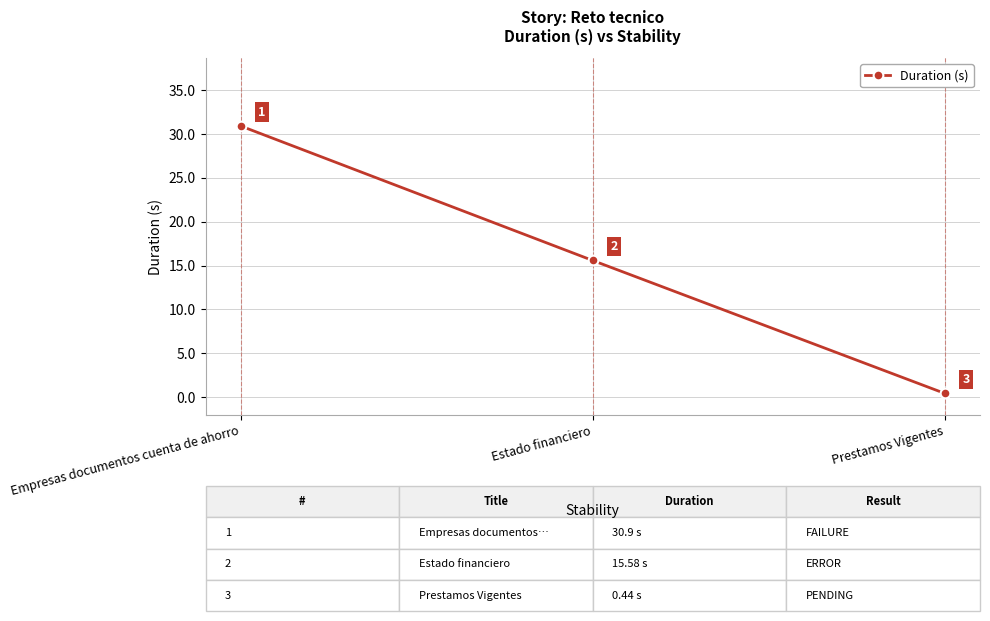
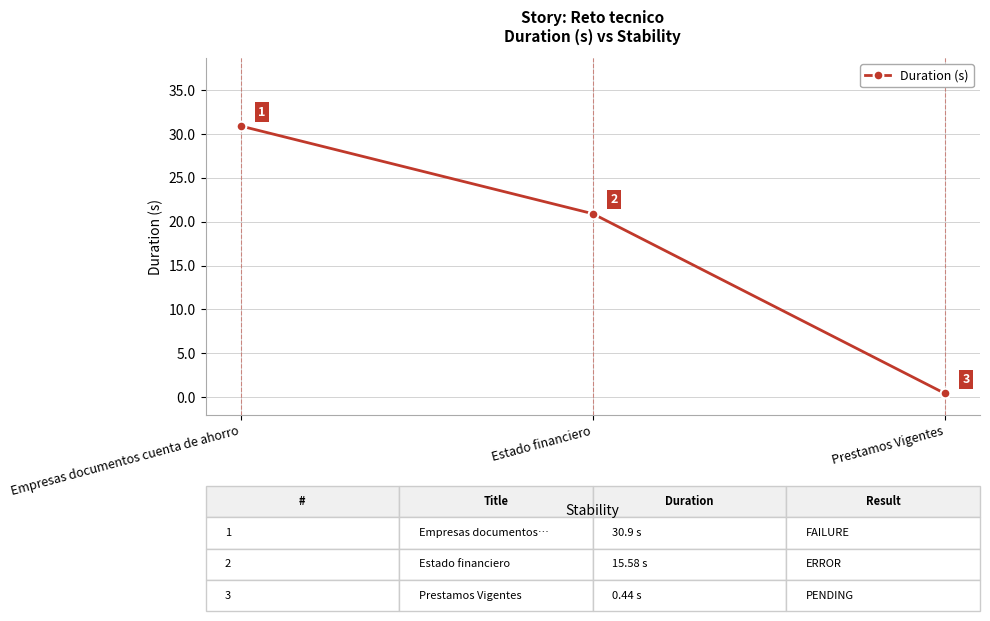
  {
-   "Estado financiero": 16
+   "Estado financiero": 21
  }
